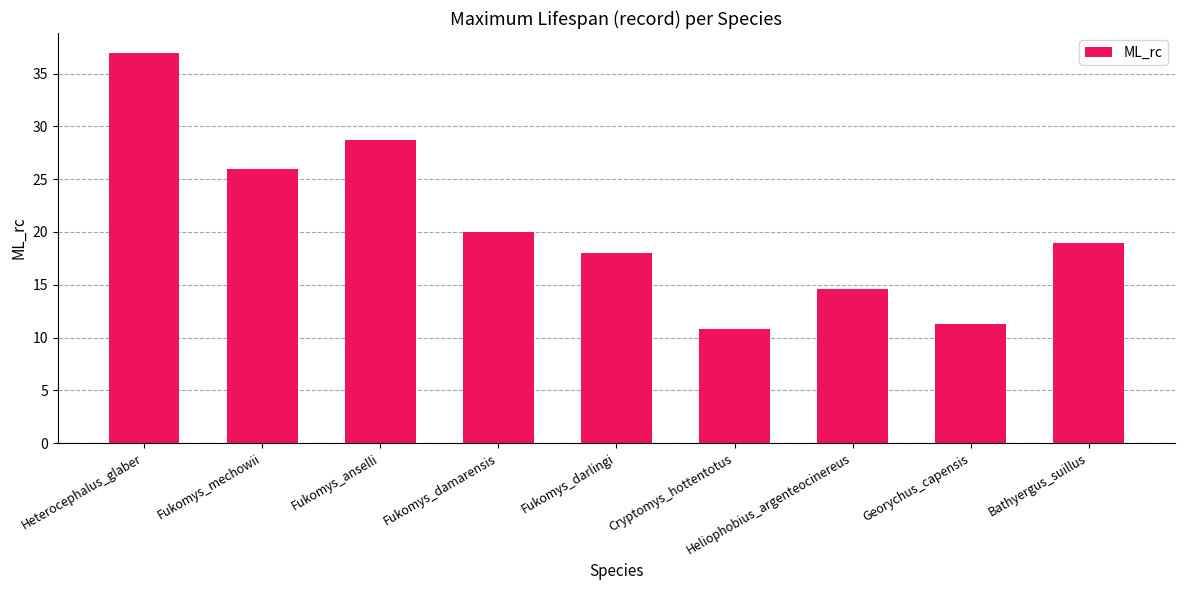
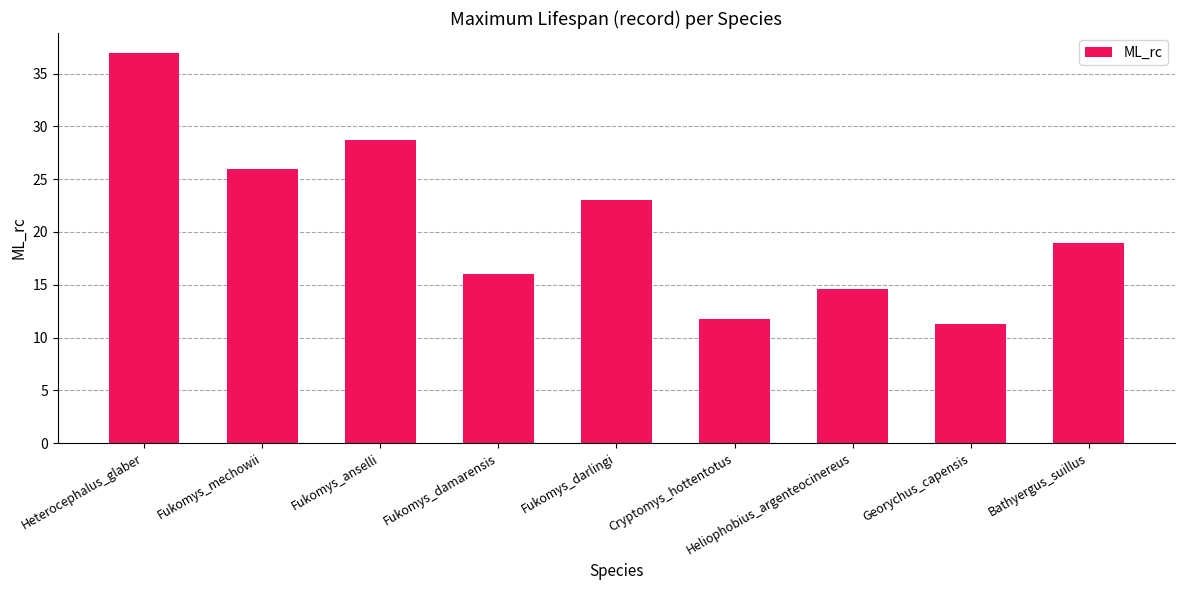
  {
    "Heterocephalus_glaber": 37.0,
    "Fukomys_mechowii": 26.0,
    "Fukomys_anselli": 28.7,
-   "Fukomys_damarensis": 20,
-   "Fukomys_darlingi": 18,
-   "Cryptomys_hottentotus": 10.9,
+   "Fukomys_damarensis": 16,
+   "Fukomys_darlingi": 23,
+   "Cryptomys_hottentotus": 11.8,
    "Heliophobius_argenteocinereus": 14.6,
    "Georychus_capensis": 11.3,
    "Bathyergus_suillus": 19.0
  }
